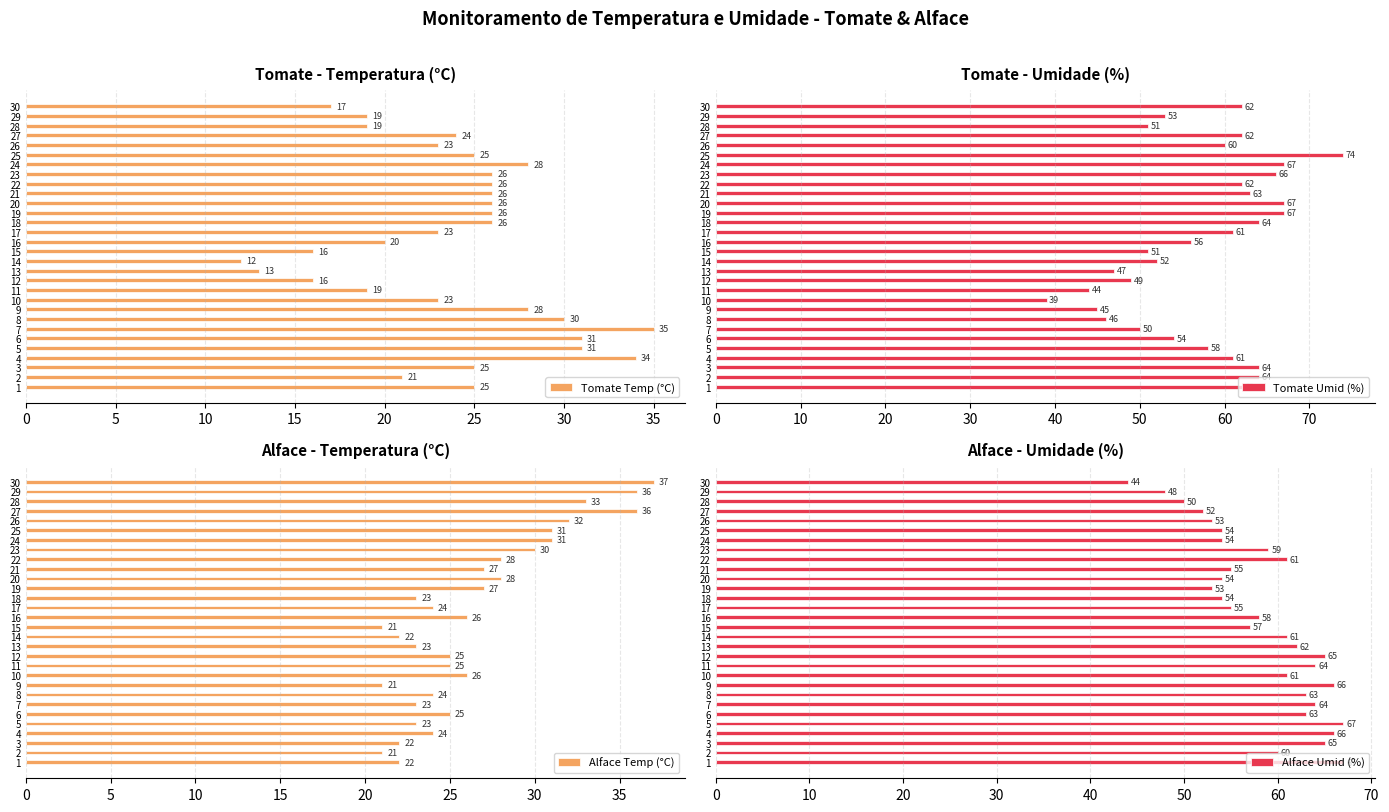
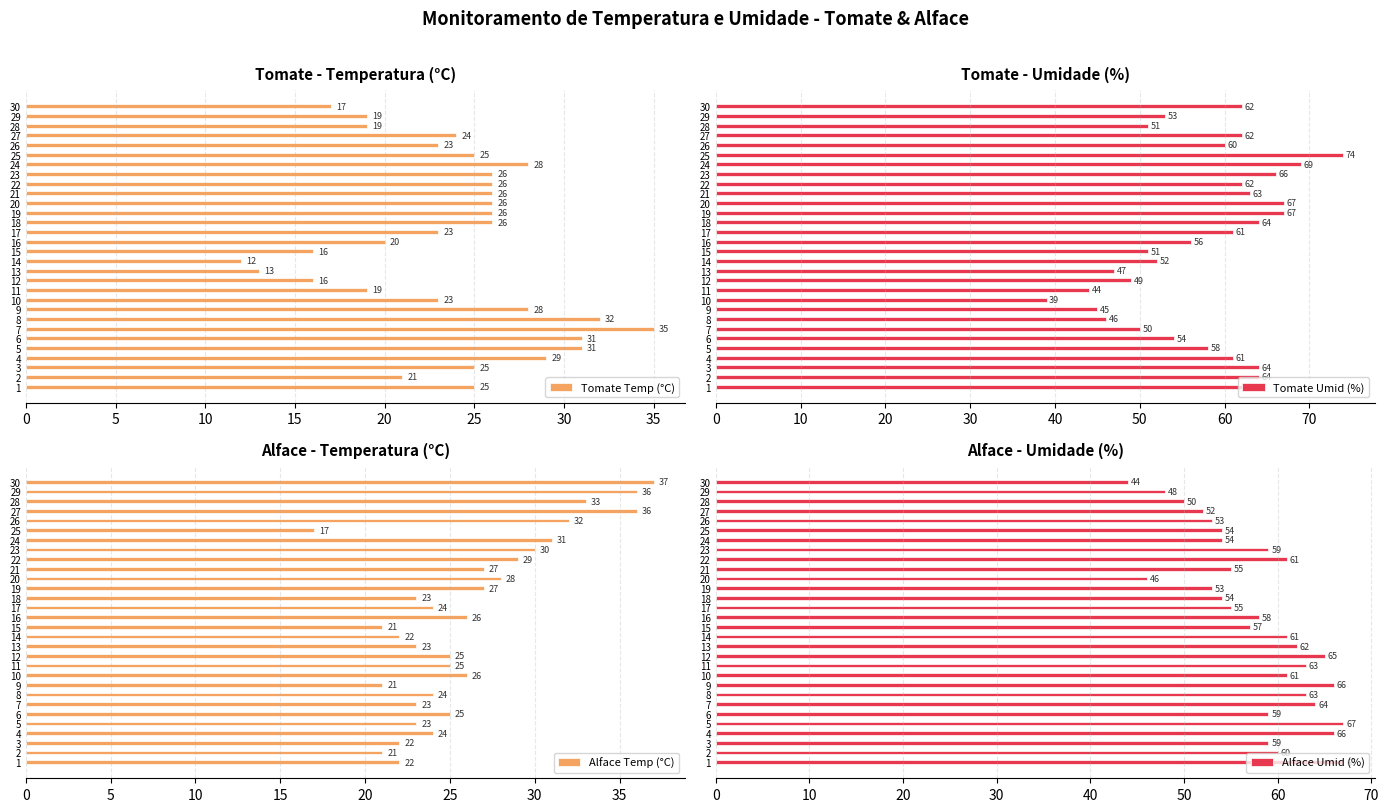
  {
    "Tomate - Temperatura (°C)": {
      "30": 17,
      "29": 19,
      "28": 19,
      "27": 24,
      "26": 23,
      "25": 25,
      "24": 28,
      "23": 26,
      "22": 26,
      "21": 26,
      "20": 26,
      "19": 26,
      "18": 26,
      "17": 23,
      "16": 20,
      "15": 16,
      "14": 12,
      "13": 13,
      "12": 16,
      "11": 19,
      "10": 23,
      "9": 28,
-     "8": 30,
+     "8": 32,
      "7": 35,
      "6": 31,
      "5": 31,
-     "4": 34,
+     "4": 29,
      "3": 25,
      "2": 21,
      "1": 25
    },
    "Tomate - Umidade (%)": {
      "30": 62,
      "29": 53,
      "28": 51,
      "27": 62,
      "26": 60,
      "25": 74,
-     "24": 67,
+     "24": 69,
      "23": 66,
      "22": 62,
      "21": 63,
      "20": 67,
      "19": 67,
      "18": 64,
      "17": 61,
      "16": 56,
      "15": 51,
      "14": 52,
      "13": 47,
      "12": 49,
      "11": 44,
      "10": 39,
      "9": 45,
      "8": 46,
      "7": 50,
      "6": 54,
      "5": 58,
      "4": 61,
      "3": 64
    },
    "Alface - Temperatura (°C)": {
      "30": 37,
      "29": 36,
      "28": 33,
      "27": 36,
      "26": 32,
-     "25": 31,
+     "25": 17,
      "24": 31,
      "23": 30,
-     "22": 28,
+     "22": 29,
      "21": 27,
      "20": 28,
      "19": 27,
      "18": 23,
      "17": 24,
      "16": 26,
      "15": 21,
      "14": 22,
      "13": 23,
      "12": 25,
      "11": 25,
      "10": 26,
      "9": 21,
      "8": 24,
      "7": 23,
      "6": 25,
      "5": 23,
      "4": 24,
      "3": 22,
      "2": 21,
      "1": 22
    },
    "Alface - Umidade (%)": {
      "30": 44,
      "29": 48,
      "28": 50,
      "27": 52,
      "26": 53,
      "25": 54,
      "24": 54,
      "23": 59,
      "22": 61,
      "21": 55,
-     "20": 54,
+     "20": 46,
      "19": 53,
      "18": 54,
      "17": 55,
      "16": 58,
      "15": 57,
      "14": 61,
      "13": 62,
      "12": 65,
-     "11": 64,
+     "11": 63,
      "10": 61,
      "9": 66,
      "8": 63,
      "7": 64,
-     "6": 63,
+     "6": 59,
      "5": 67,
      "4": 66,
-     "3": 65
+     "3": 59
    }
  }
